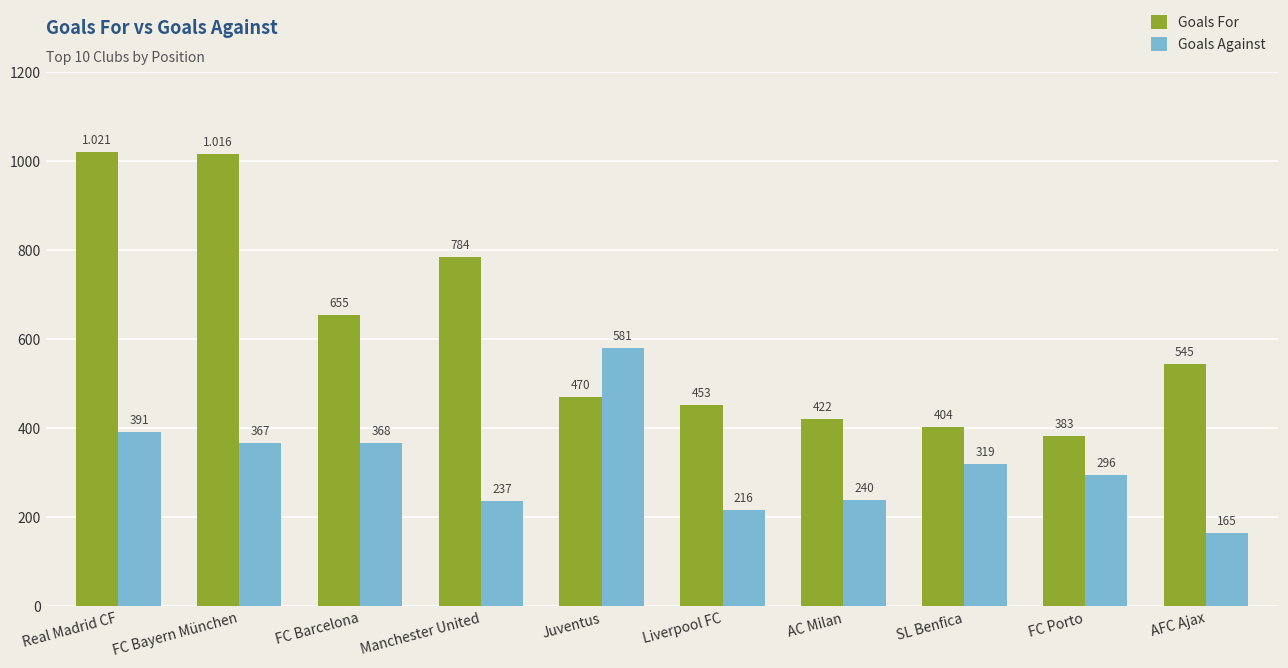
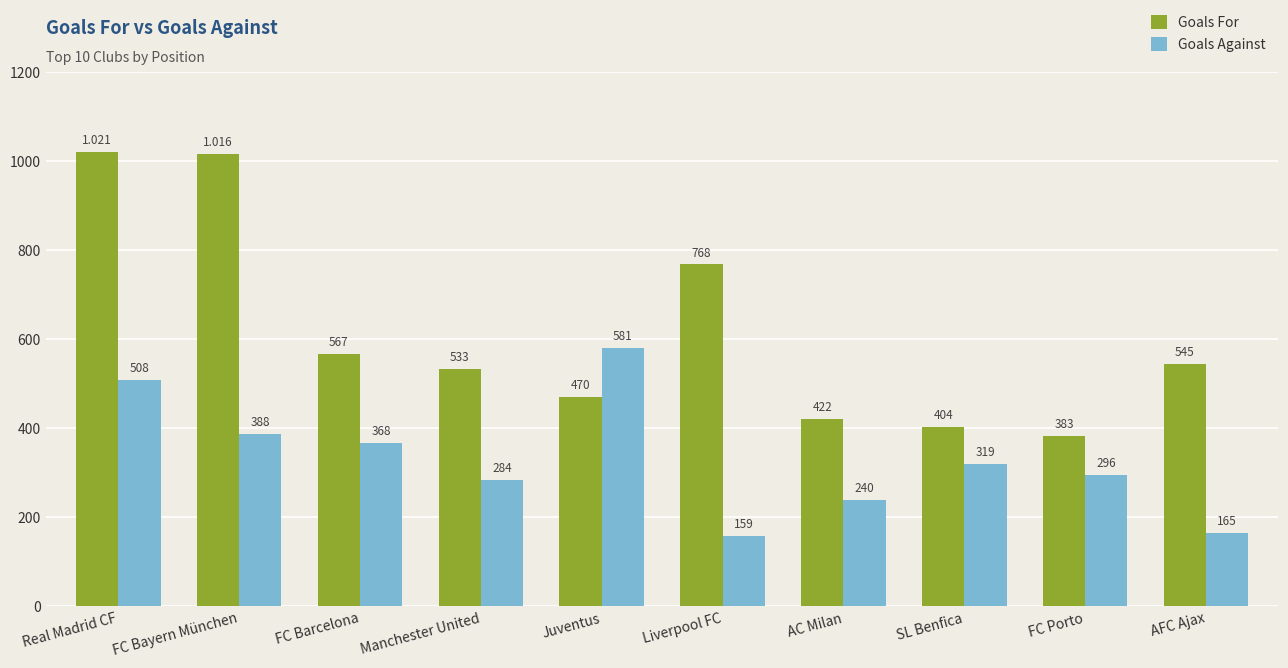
  {
    "Goals For": {
-     "FC Barcelona": 655,
-     "Manchester United": 784,
+     "FC Barcelona": 567,
+     "Manchester United": 533,
      "Juventus": 470,
-     "Liverpool FC": 453,
+     "Liverpool FC": 768,
      "AC Milan": 422,
      "SL Benfica": 404,
      "FC Porto": 383,
      "AFC Ajax": 545
    },
    "Goals Against": {
-     "Real Madrid CF": 391,
-     "FC Bayern München": 367,
+     "Real Madrid CF": 508,
+     "FC Bayern München": 388,
      "FC Barcelona": 368,
-     "Manchester United": 237,
+     "Manchester United": 284,
      "Juventus": 581,
-     "Liverpool FC": 216,
+     "Liverpool FC": 159,
      "AC Milan": 240,
      "SL Benfica": 319,
      "FC Porto": 296,
      "AFC Ajax": 165
    }
  }
